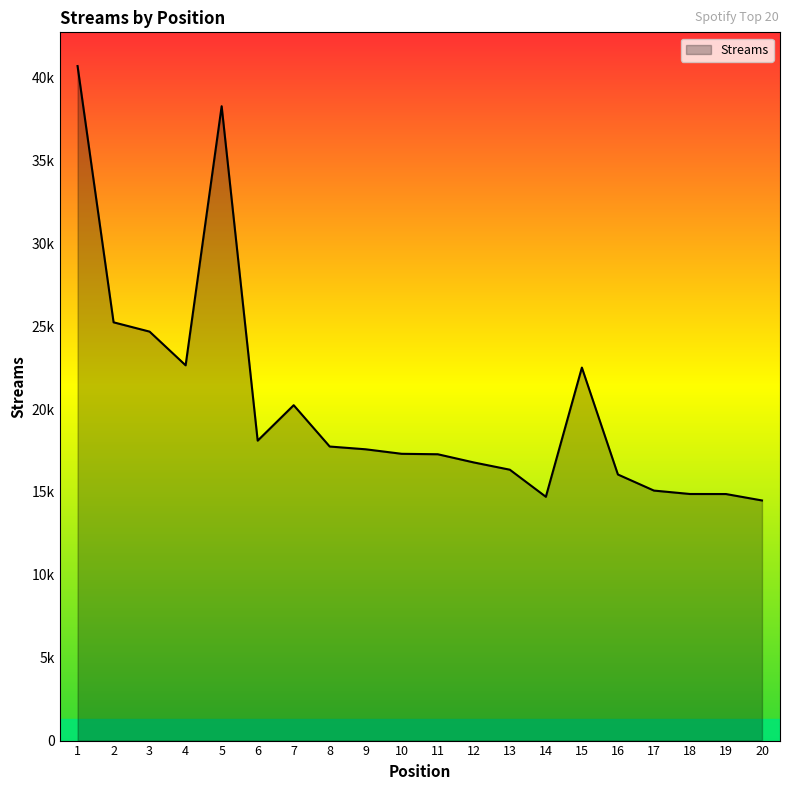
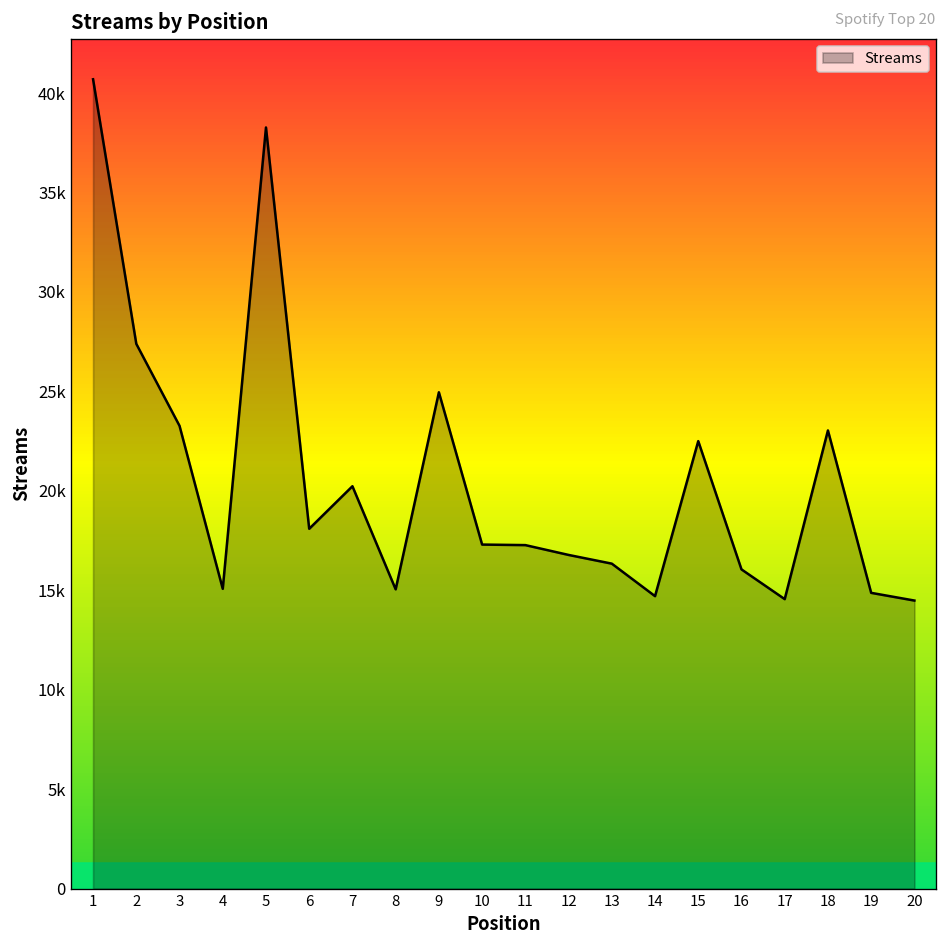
  {
    "1": 40700,
-   "2": 25200,
-   "3": 24700,
-   "4": 22600,
+   "2": 27400,
+   "3": 23300,
+   "4": 15100,
    "5": 38300,
    "6": 18100,
    "7": 20200,
-   "8": 17700,
-   "9": 17600,
+   "8": 15100,
+   "9": 25000,
    "10": 17300,
    "11": 17300,
    "12": 16800,
    "13": 16300,
    "14": 14700,
    "15": 22500,
    "16": 16100,
-   "17": 15100,
-   "18": 14900,
+   "17": 14600,
+   "18": 23000,
    "19": 14900,
    "20": 14500
  }
